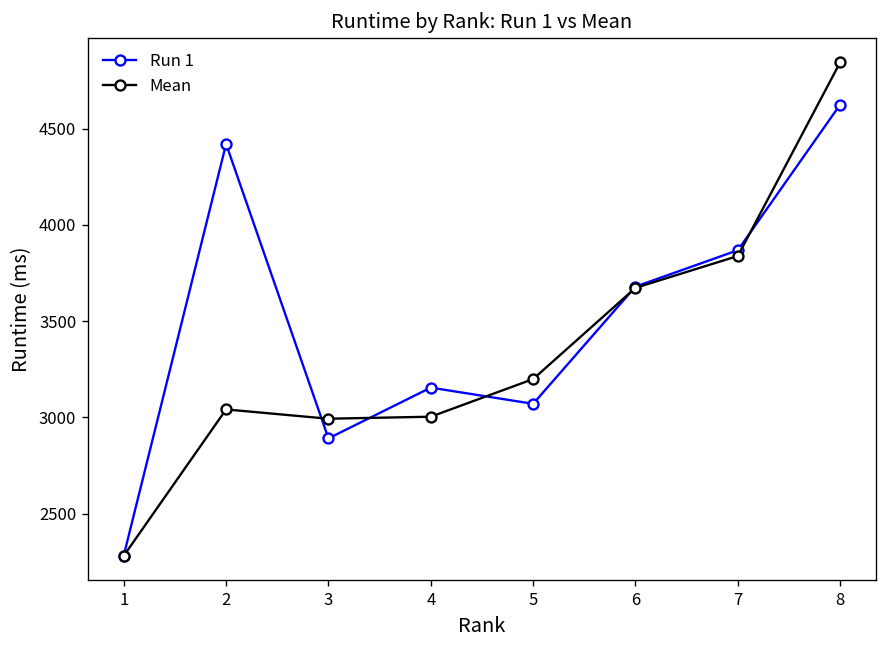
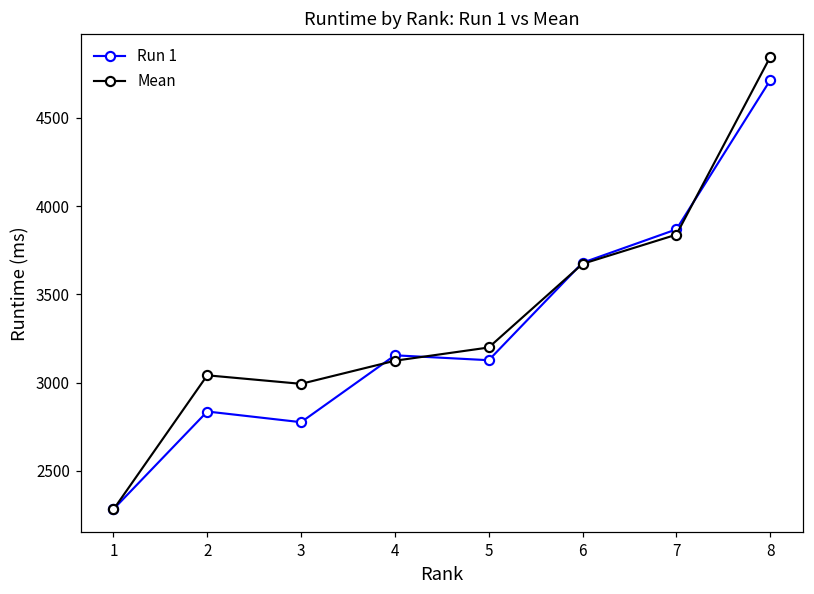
  {
    "Run 1": {
-     "2": 4420,
-     "3": 2890,
+     "2": 2840,
+     "3": 2780,
      "4": 3150,
-     "5": 3070,
+     "5": 3130,
      "7": 3870,
-     "8": 4630
+     "8": 4710
    },
    "Mean": {
      "2": 3040,
      "3": 2990,
-     "4": 3000,
+     "4": 3120,
      "5": 3200,
      "7": 3840,
      "8": 4840
    }
  }
